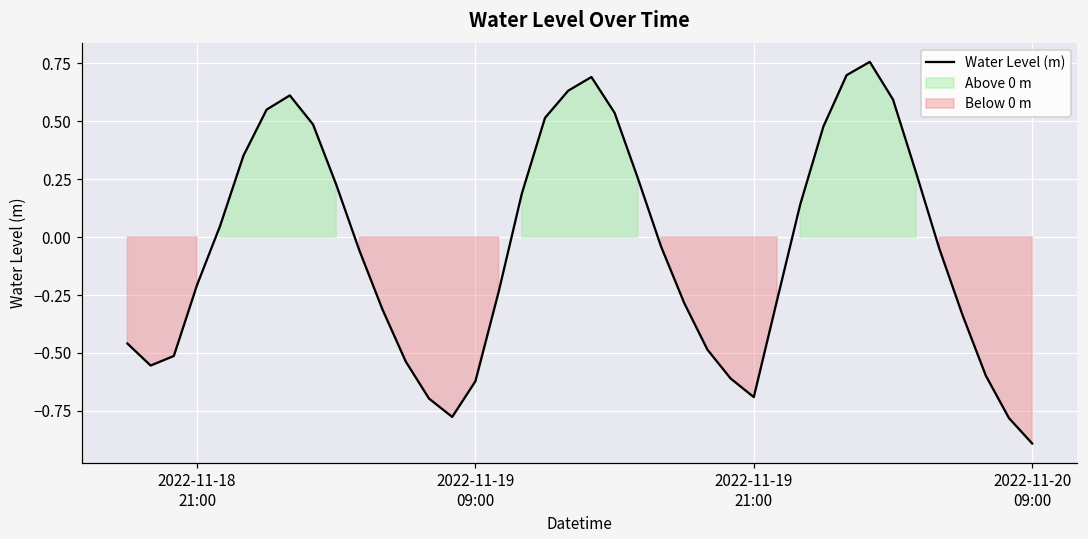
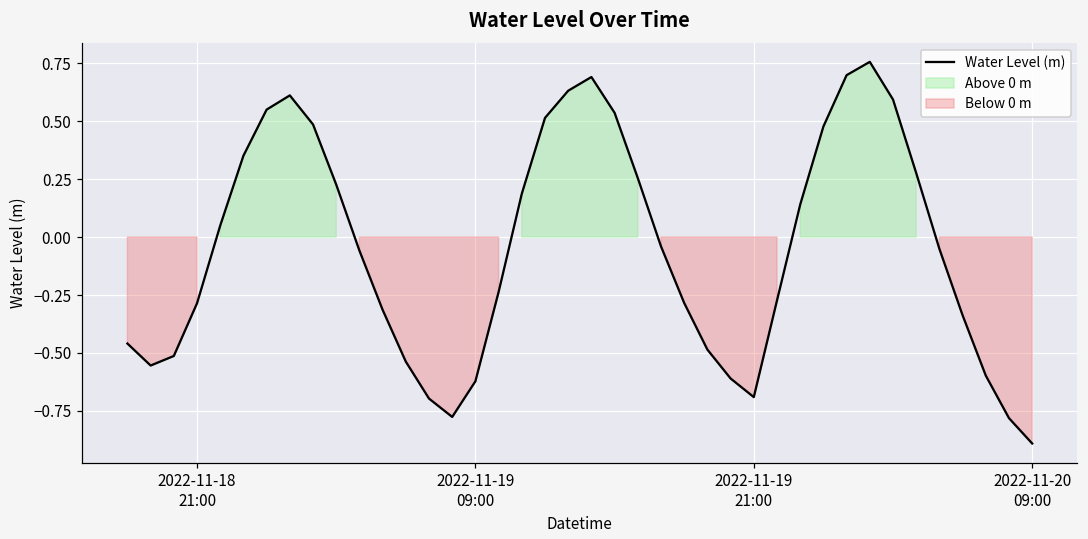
  {
-   "2022-11-18 21:00": -0.21,
+   "2022-11-18 21:00": -0.29,
    "2022-11-19 09:00": -0.62,
    "2022-11-19 21:00": -0.69,
    "2022-11-20 09:00": -0.89
  }
